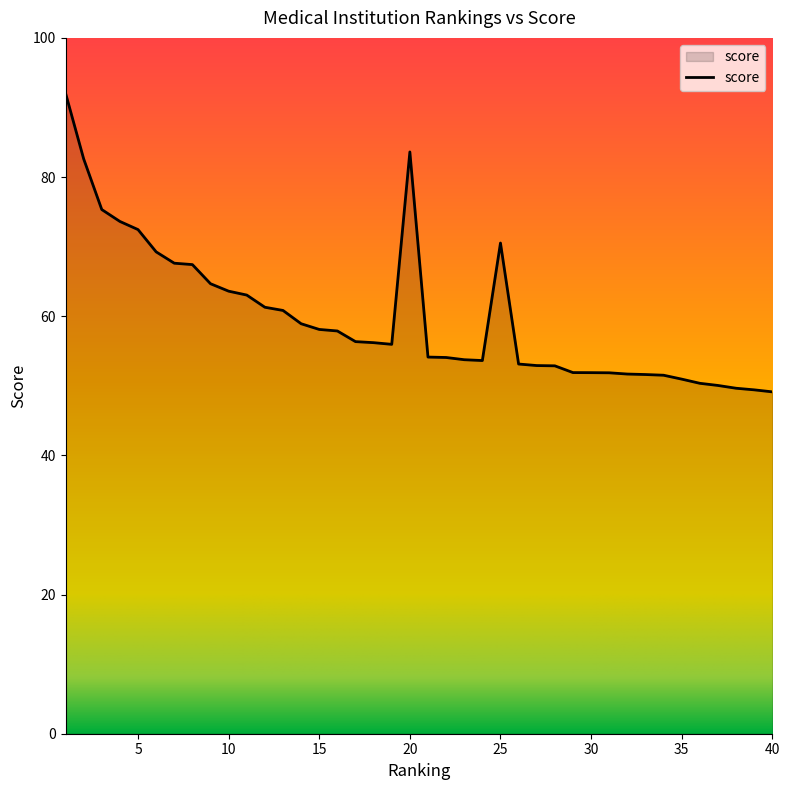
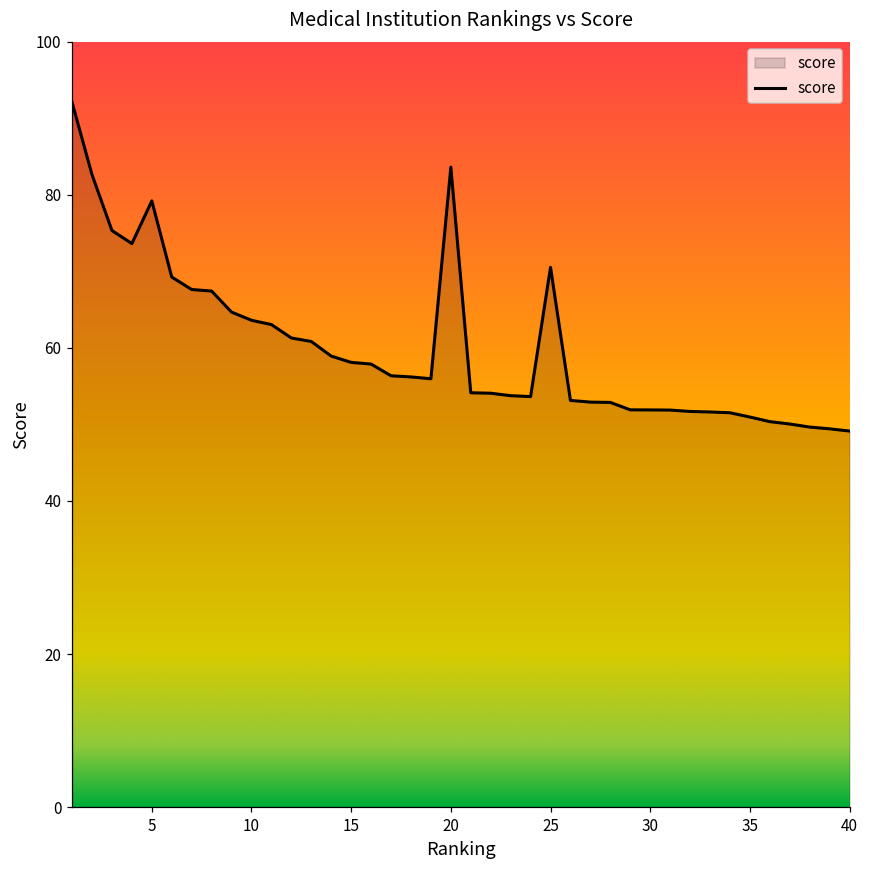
  {
-   "5": 72,
+   "5": 79,
    "10": 64,
    "15": 58,
    "20": 84,
    "25": 71,
    "30": 52,
    "35": 51,
    "40": 49
  }
